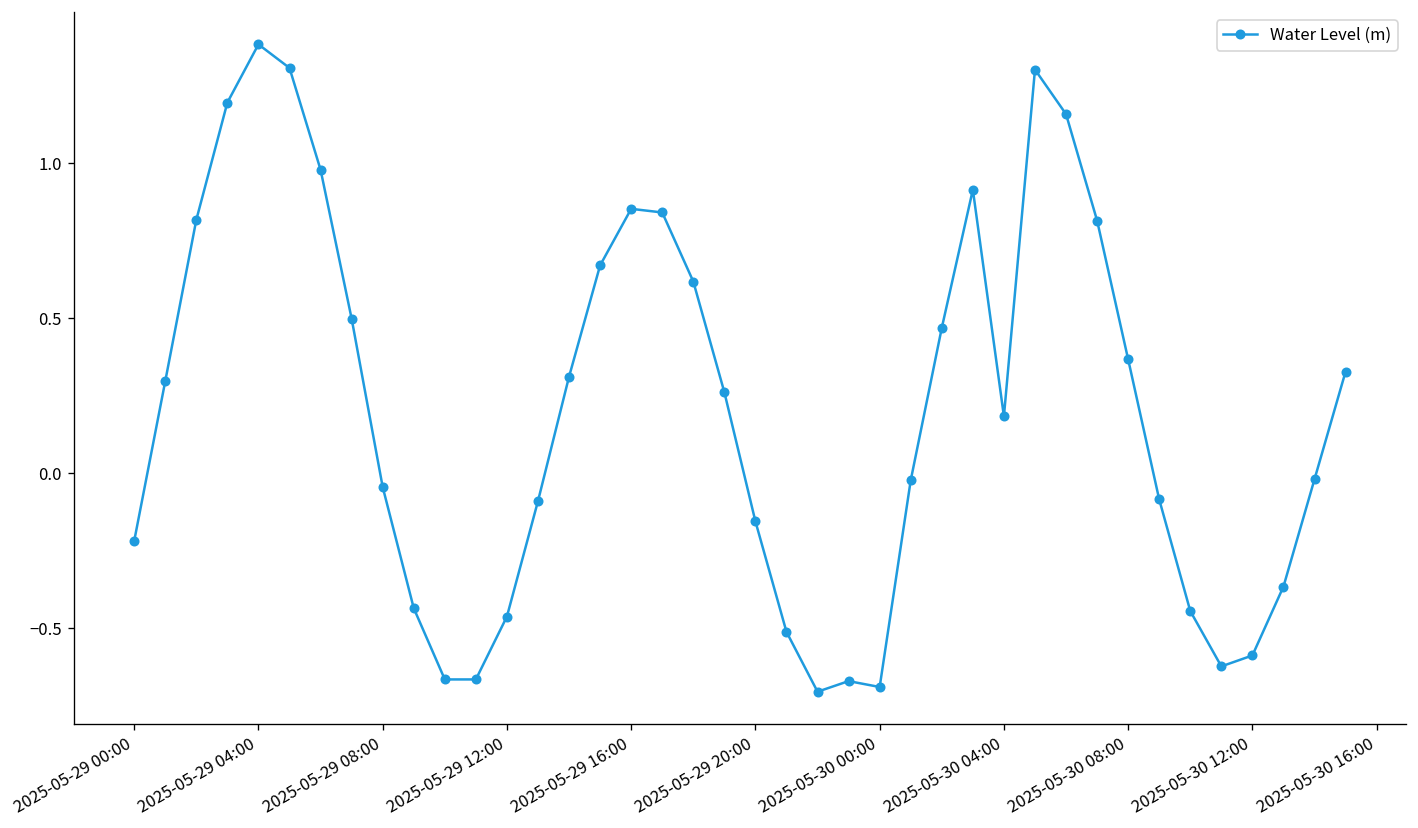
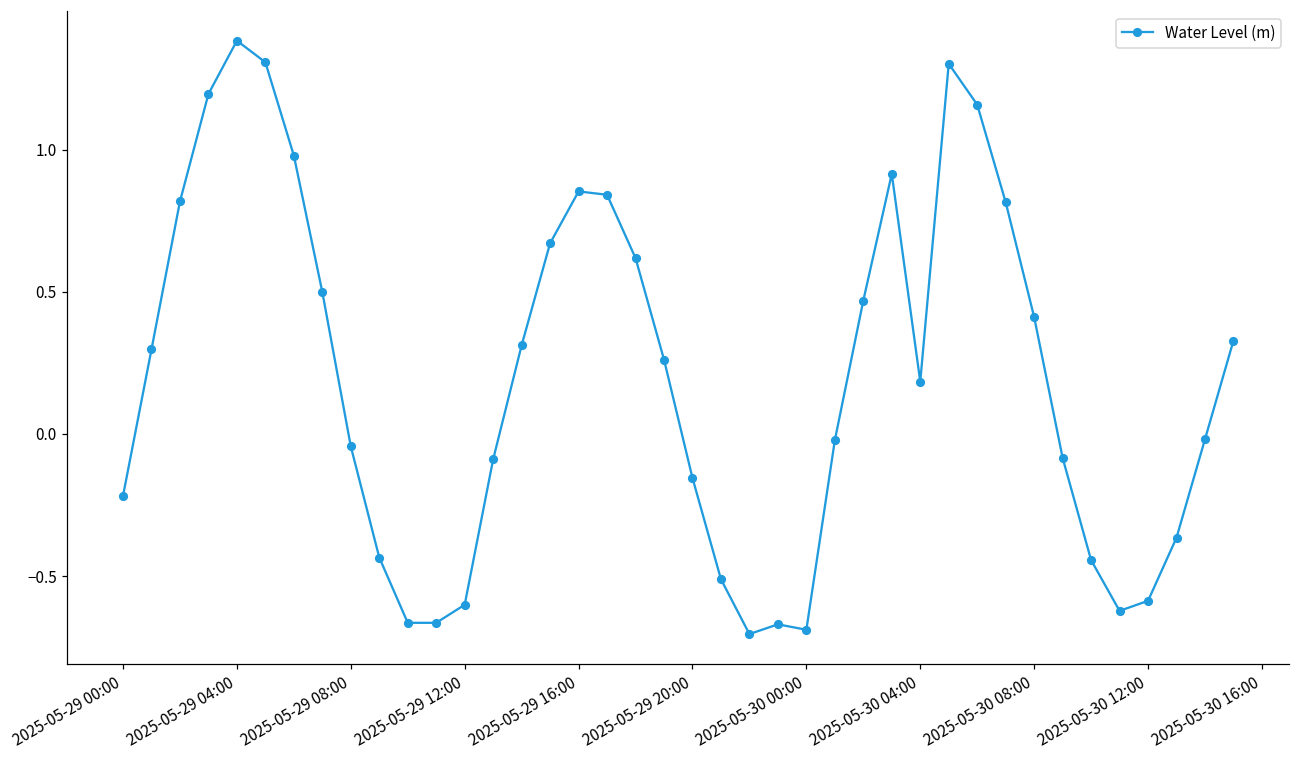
  {
    "2025-05-29 00:00": -0.22,
    "2025-05-29 04:00": 1.38,
    "2025-05-29 08:00": -0.04,
-   "2025-05-29 12:00": -0.46,
+   "2025-05-29 12:00": -0.60,
    "2025-05-29 16:00": 0.85,
    "2025-05-29 20:00": -0.15,
    "2025-05-30 00:00": -0.69,
    "2025-05-30 04:00": 0.18,
-   "2025-05-30 08:00": 0.37,
+   "2025-05-30 08:00": 0.41,
    "2025-05-30 12:00": -0.59
  }
